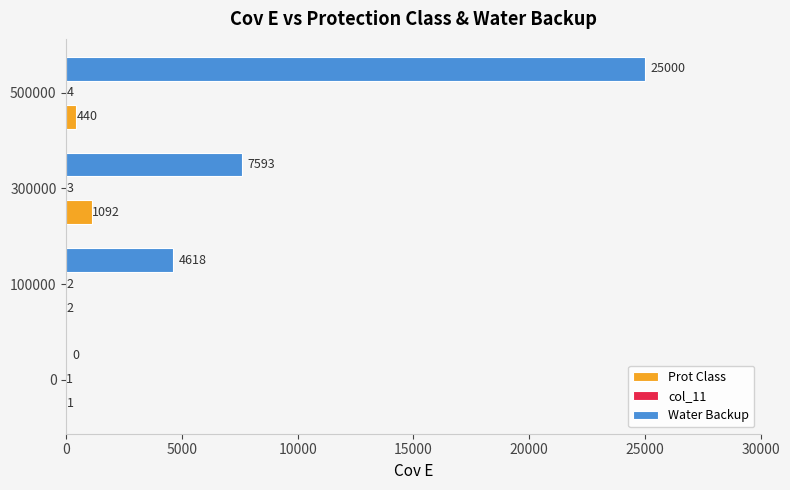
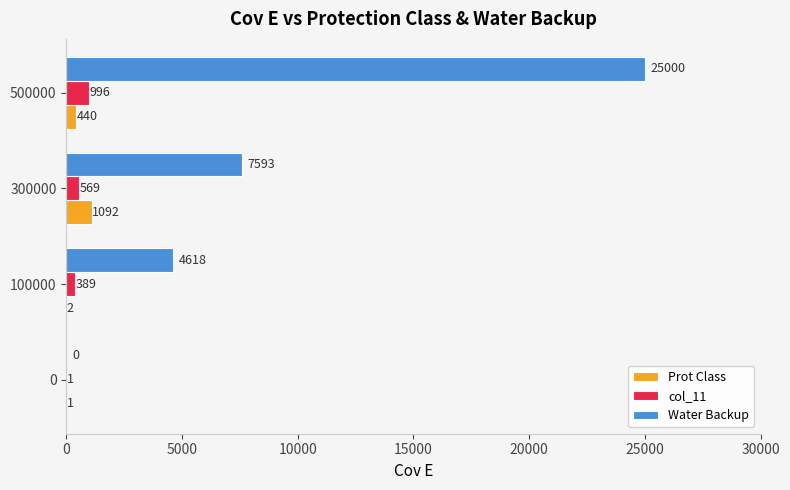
  {
    "Prot Class": {
      "500000": 440,
      "300000": 1092,
      "100000": 2,
      "0": 1
    },
    "col_11": {
-     "500000": 4,
-     "300000": 3,
-     "100000": 2,
+     "500000": 996,
+     "300000": 569,
+     "100000": 389,
      "0": 1
    },
    "Water Backup": {
      "500000": 25000,
      "300000": 7593,
      "100000": 4618,
      "0": 0
    }
  }
